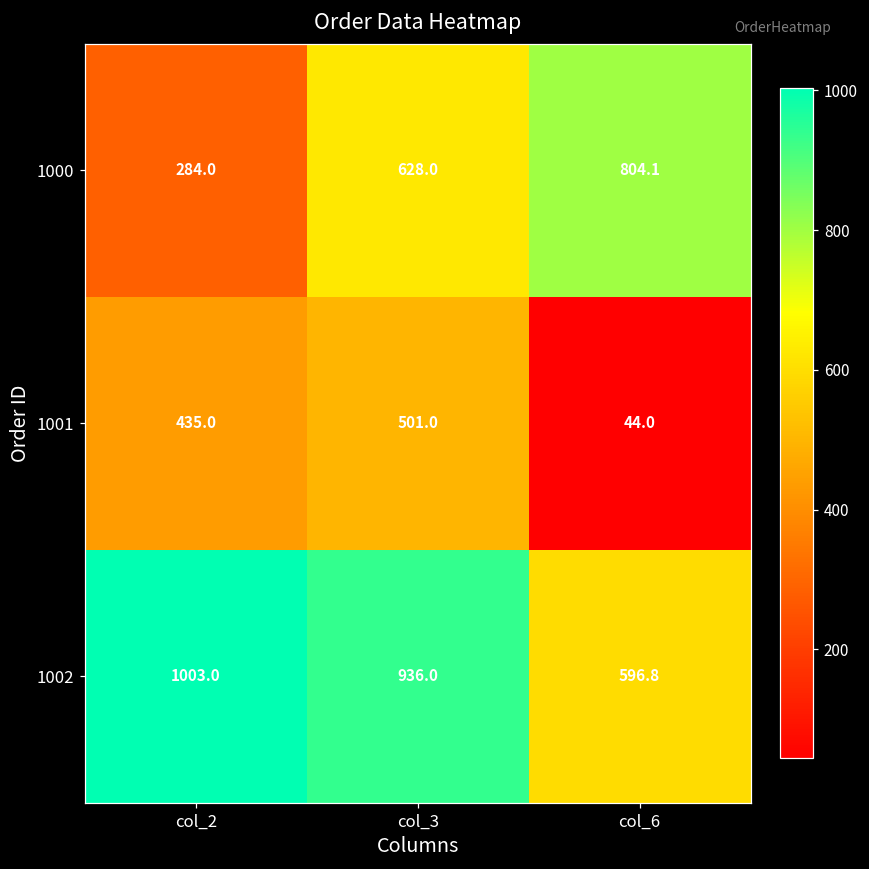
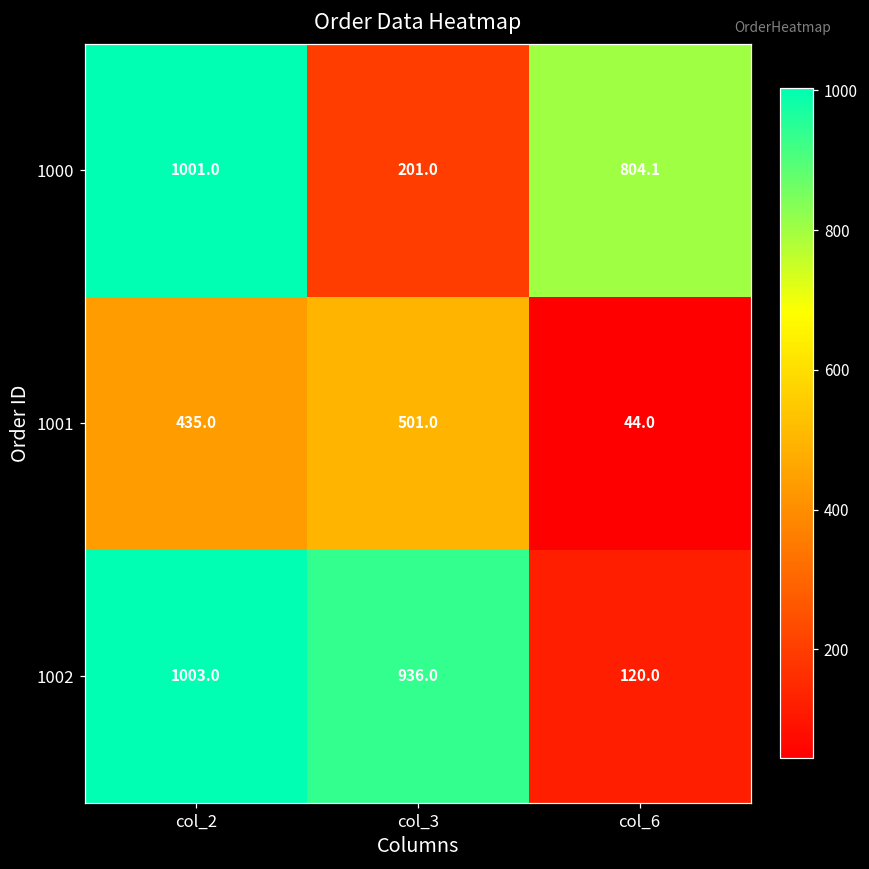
  {
    "1000": {
-     "col_2": 284.0,
-     "col_3": 628.0,
+     "col_2": 1001.0,
+     "col_3": 201.0,
      "col_6": 804.1
    },
    "1001": {
      "col_2": 435.0,
      "col_3": 501.0,
      "col_6": 44.0
    },
    "1002": {
      "col_2": 1003.0,
      "col_3": 936.0,
-     "col_6": 596.8
+     "col_6": 120.0
    }
  }
